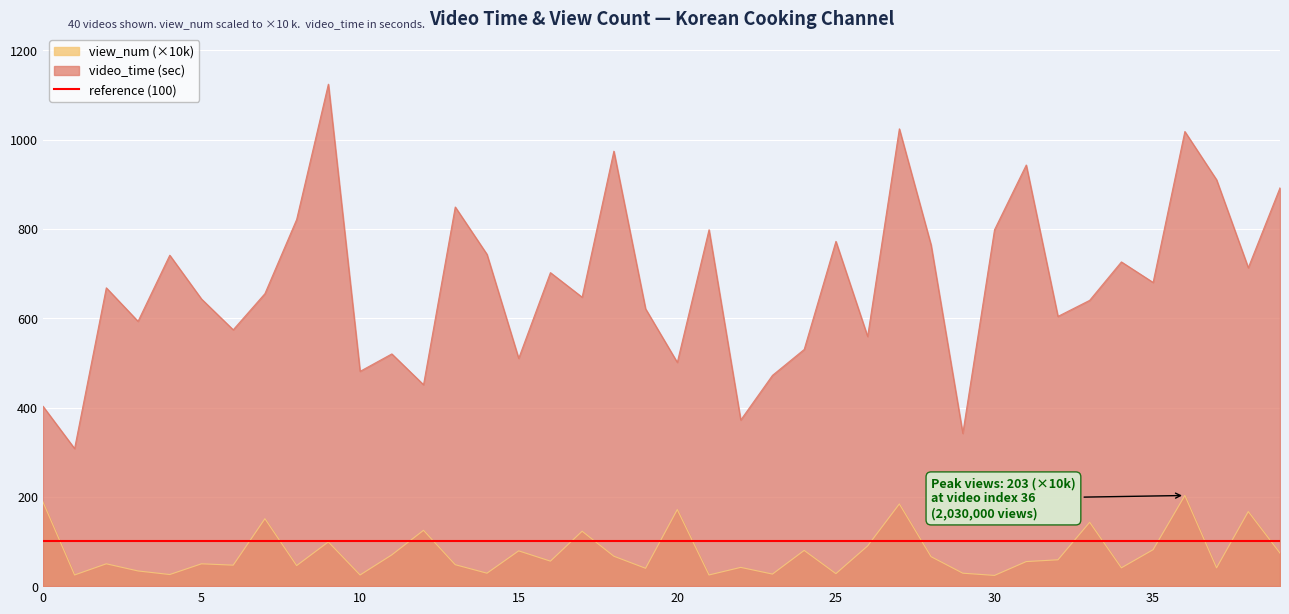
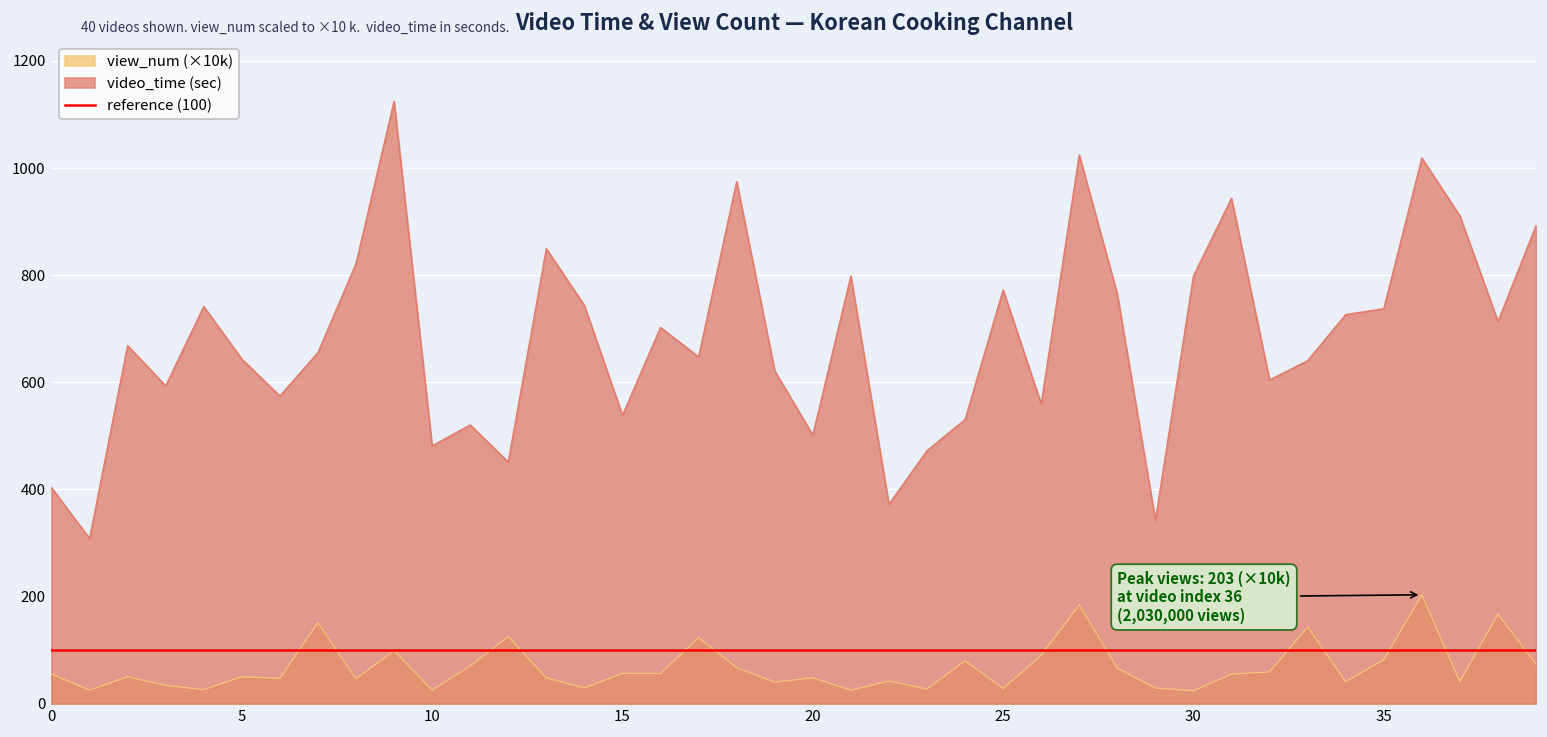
  {
    "view_num (×10k)": {
-     "0": 190,
+     "0": 60,
      "5": 50,
      "10": 30,
-     "15": 80,
-     "20": 170,
+     "15": 60,
+     "20": 50,
      "25": 30,
      "30": 20,
      "35": 80
    },
    "video_time (sec)": {
      "0": 400,
      "5": 640,
      "10": 480,
-     "15": 510,
+     "15": 540,
      "20": 500,
      "25": 770,
      "30": 800,
-     "35": 680
+     "35": 740
    }
  }
